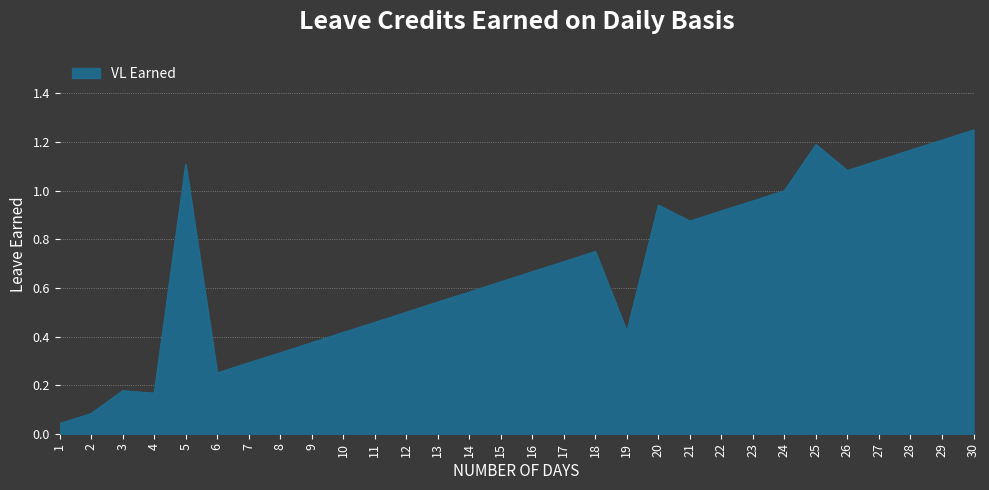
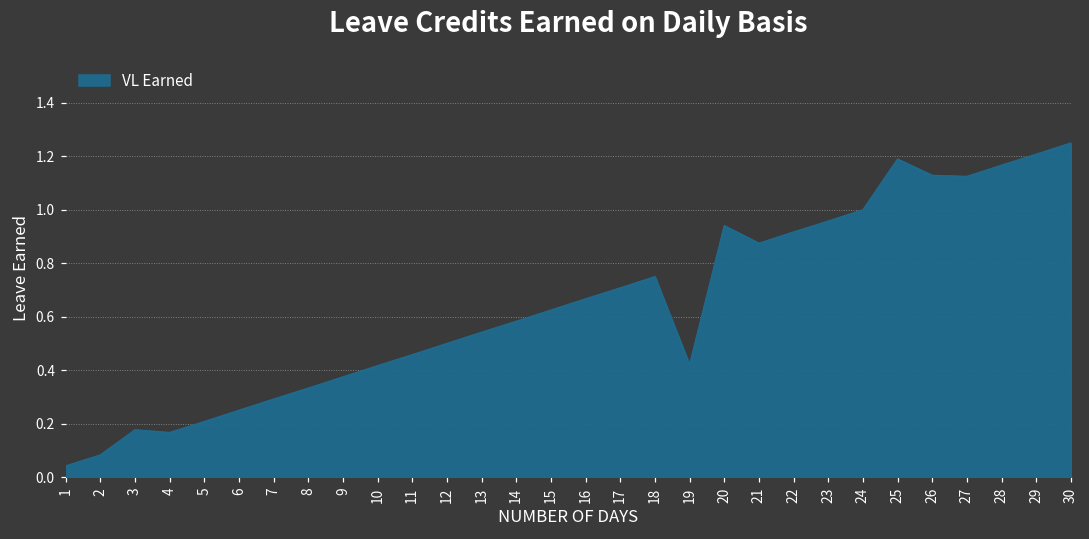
  {
    "1": 0.04,
    "2": 0.08,
    "3": 0.18,
    "4": 0.17,
-   "5": 1.11,
+   "5": 0.21,
    "6": 0.25,
    "7": 0.29,
    "8": 0.33,
    "9": 0.38,
    "10": 0.42,
    "11": 0.46,
    "12": 0.50,
    "13": 0.54,
    "14": 0.58,
    "15": 0.63,
    "16": 0.67,
    "17": 0.71,
    "18": 0.75,
    "19": 0.42,
    "20": 0.94,
    "21": 0.88,
    "22": 0.92,
    "23": 0.96,
    "24": 1.00,
    "25": 1.19,
-   "26": 1.08,
+   "26": 1.13,
    "27": 1.13,
    "28": 1.17,
    "29": 1.21,
    "30": 1.25
  }
